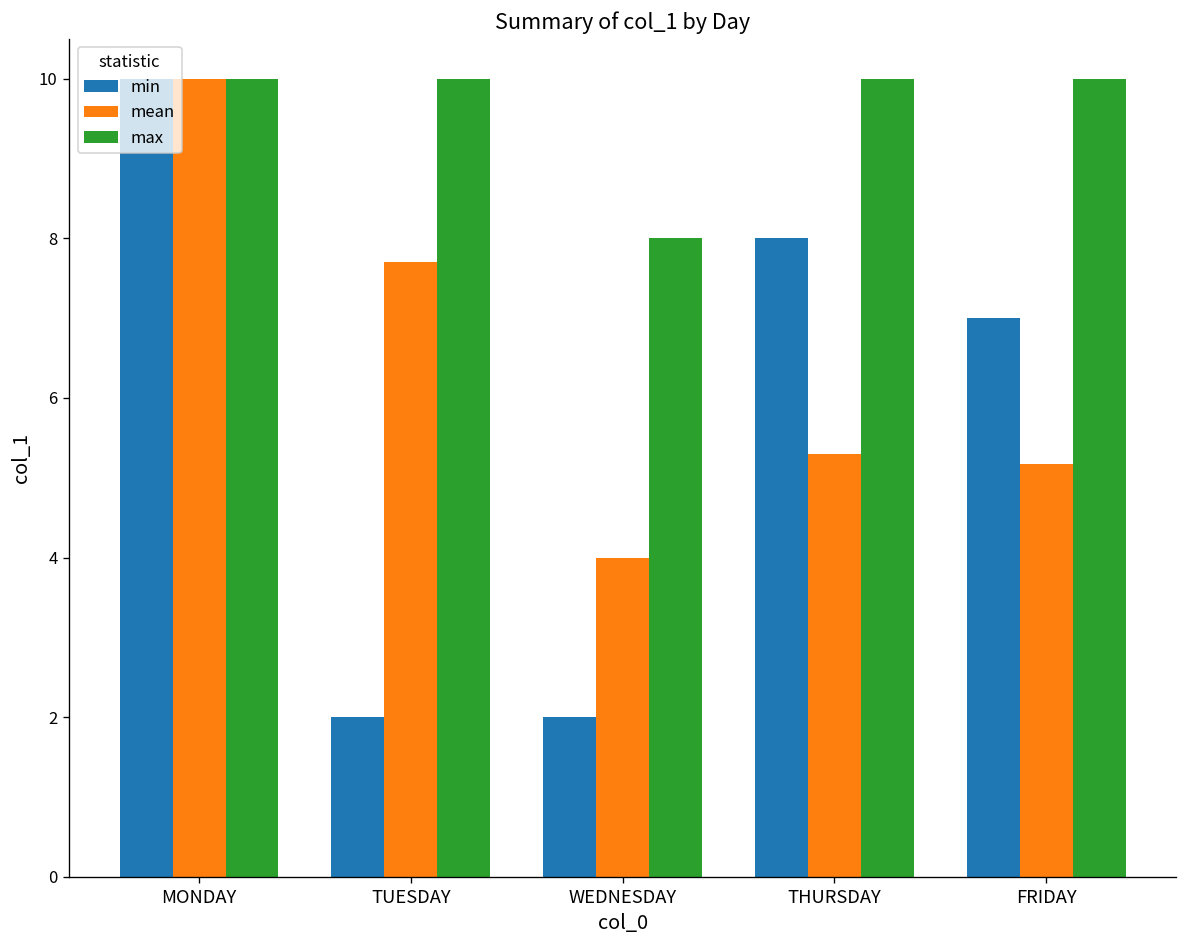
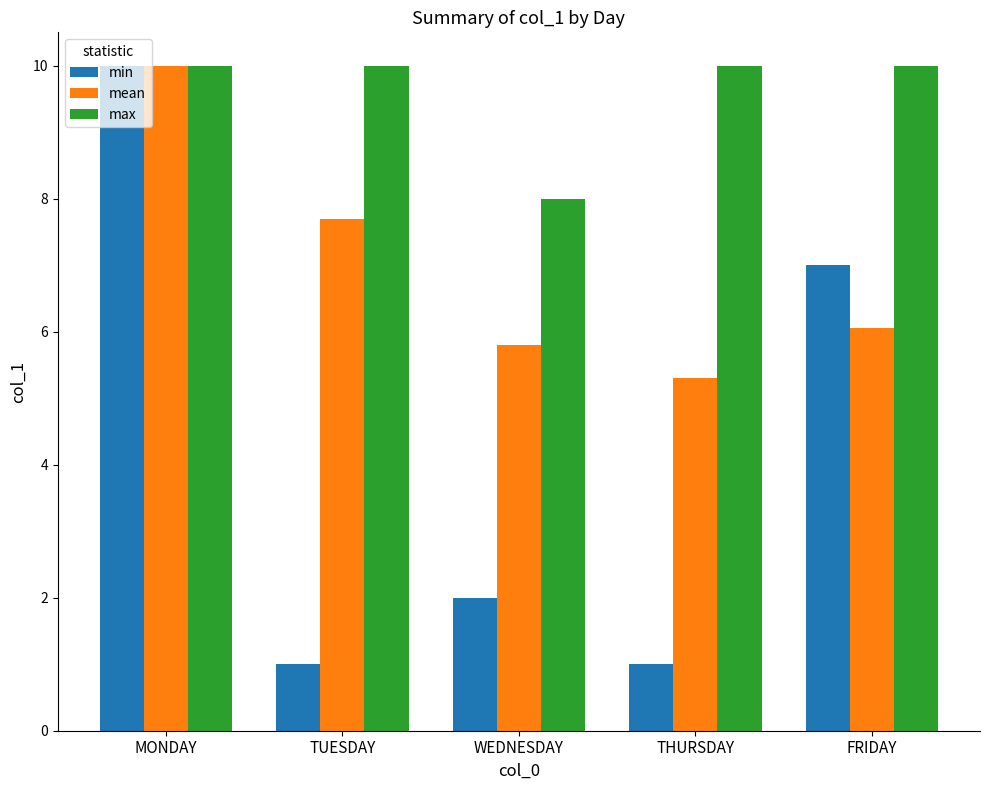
  {
    "min": {
-     "TUESDAY": 2,
+     "TUESDAY": 1,
      "WEDNESDAY": 2,
-     "THURSDAY": 8,
+     "THURSDAY": 1,
      "FRIDAY": 7
    },
    "mean": {
      "MONDAY": 10.0,
      "TUESDAY": 7.7,
-     "WEDNESDAY": 4.0,
+     "WEDNESDAY": 5.8,
      "THURSDAY": 5.3,
-     "FRIDAY": 5.2
+     "FRIDAY": 6.1
    },
    "max": {
      "MONDAY": 10.0,
      "TUESDAY": 10.0,
      "WEDNESDAY": 8.0,
      "THURSDAY": 10.0,
      "FRIDAY": 10.0
    }
  }
